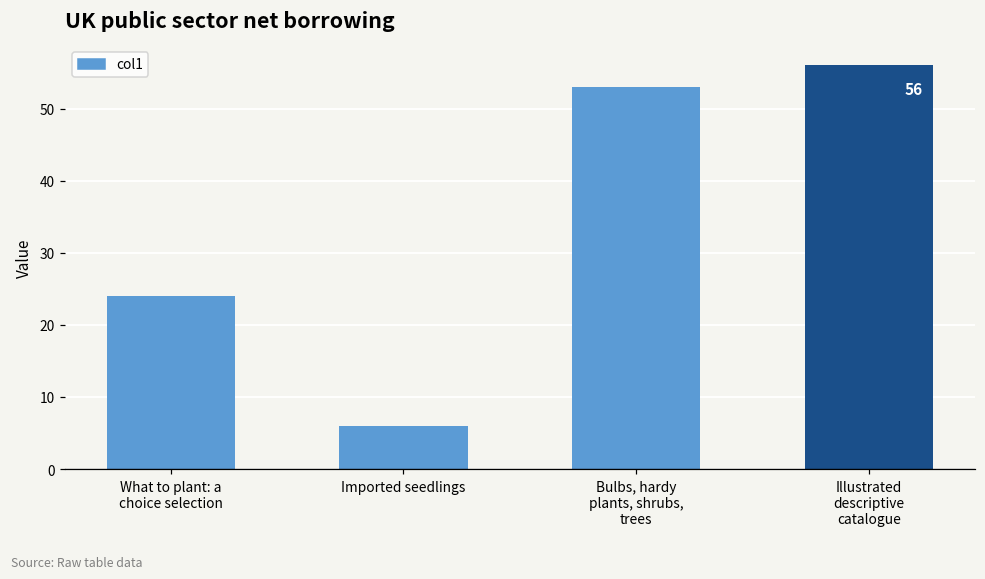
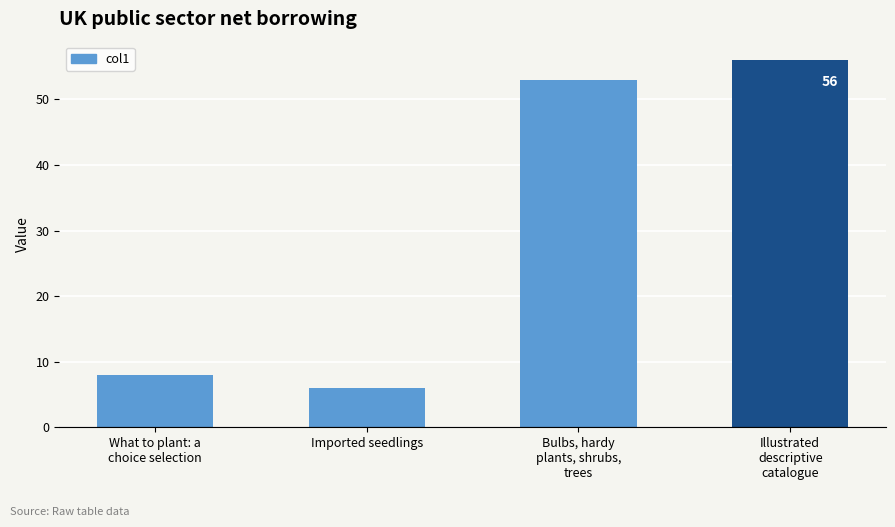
  {
-   "What to plant: a choice selection": 24,
+   "What to plant: a choice selection": 8,
    "Imported seedlings": 6,
    "Bulbs, hardy plants, shrubs, trees": 53
  }
